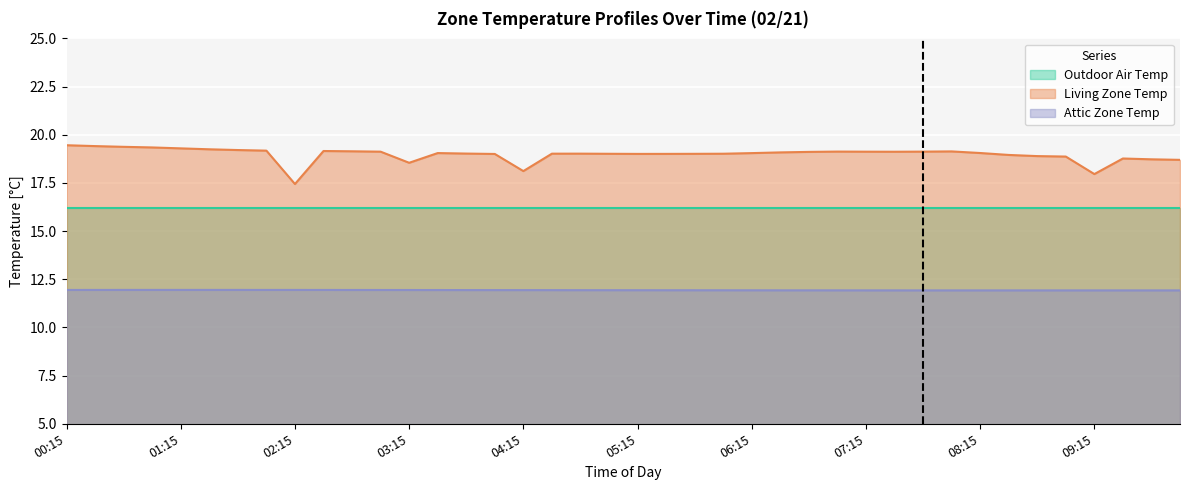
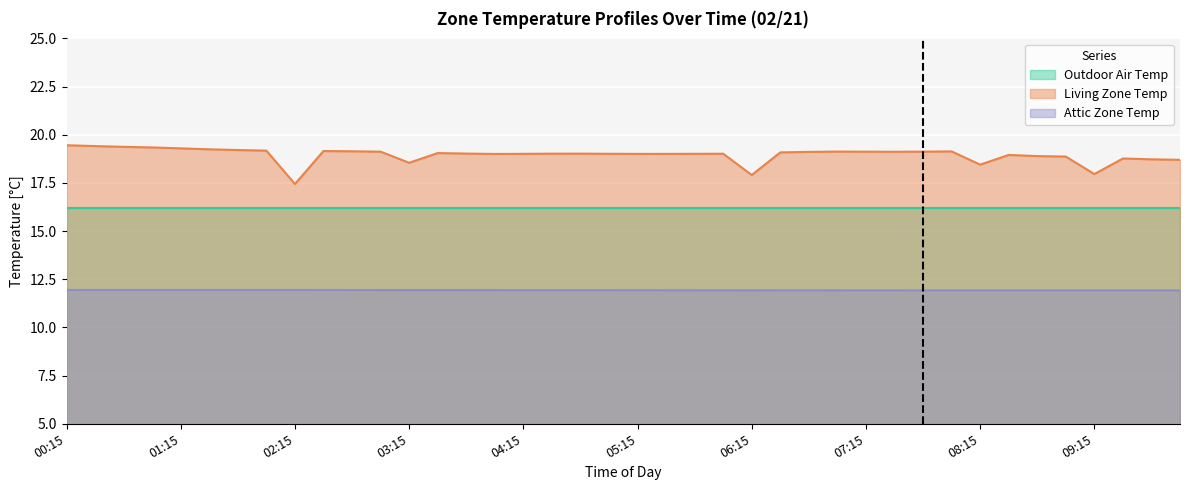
  {
    "Outdoor Air Temp": {
      "00:15": 16.2,
      "01:15": 16.2,
      "02:15": 16.2,
      "03:15": 16.2,
      "04:15": 16.2,
      "05:15": 16.2,
      "06:15": 16.2,
      "07:15": 16.2,
      "08:15": 16.2,
      "09:15": 16.2
    },
    "Living Zone Temp": {
      "00:15": 19.5,
      "01:15": 19.3,
      "02:15": 17.4,
      "03:15": 18.5,
-     "04:15": 18.1,
+     "04:15": 19.0,
      "05:15": 19.0,
-     "06:15": 19.0,
+     "06:15": 17.9,
      "07:15": 19.1,
-     "08:15": 19.1,
+     "08:15": 18.4,
      "09:15": 18.0
    },
    "Attic Zone Temp": {
      "00:15": 11.9,
      "01:15": 11.9,
      "02:15": 11.9,
      "03:15": 11.9,
      "04:15": 11.9,
      "05:15": 11.9,
      "06:15": 11.9,
      "07:15": 11.9,
      "08:15": 11.9,
      "09:15": 11.9
    }
  }
